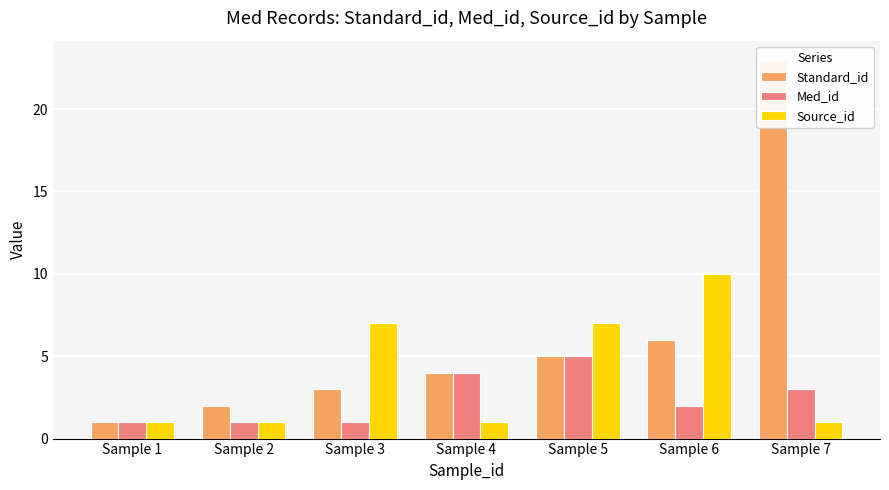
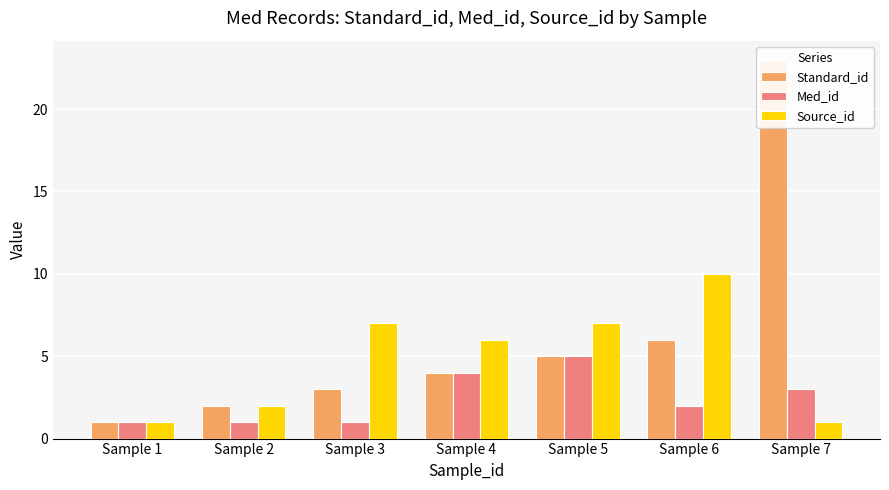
  {
    "Source_id": {
      "Sample 1": 1,
-     "Sample 2": 1,
+     "Sample 2": 2,
      "Sample 3": 7,
-     "Sample 4": 1,
+     "Sample 4": 6,
      "Sample 5": 7,
      "Sample 6": 10,
      "Sample 7": 1
    }
  }
